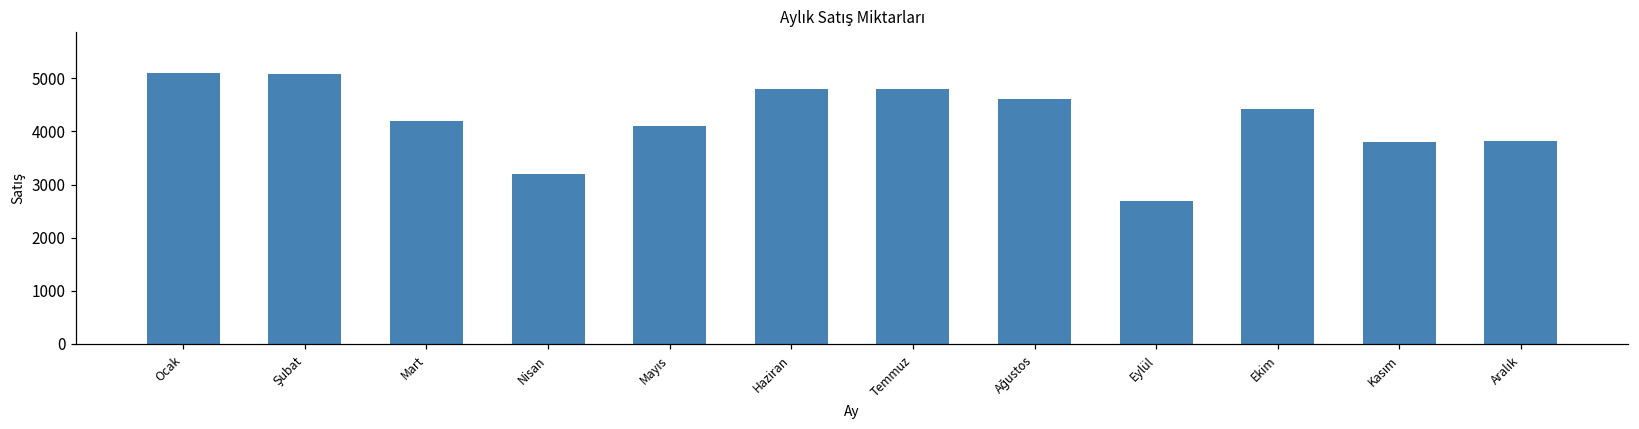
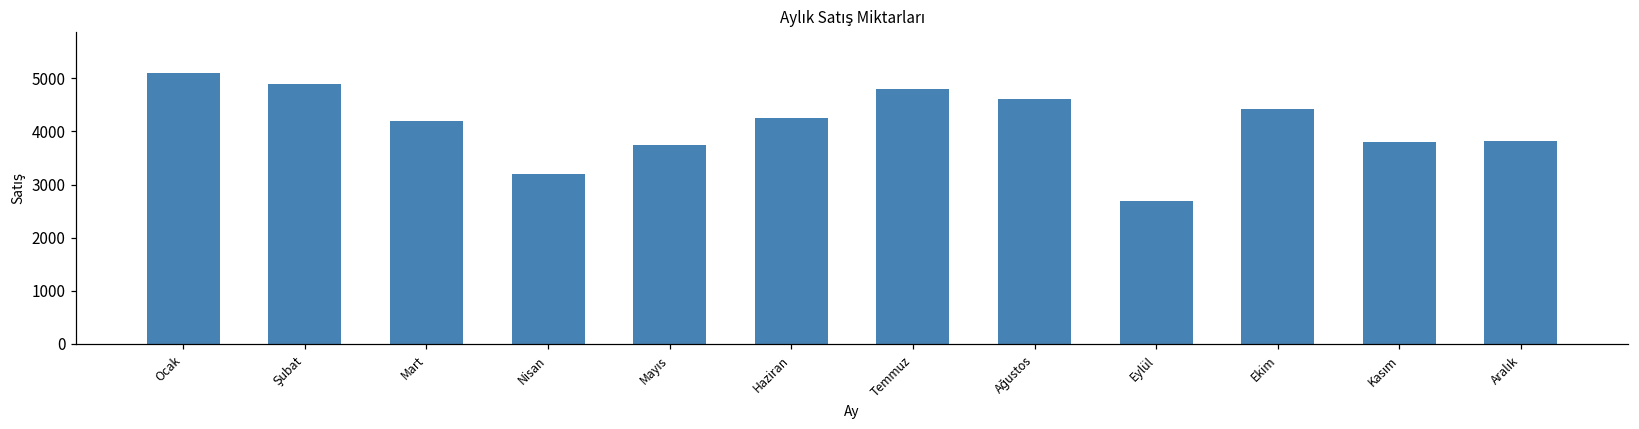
  {
    "Ocak": 5100,
-   "Şubat": 5100,
+   "Şubat": 4900,
    "Mart": 4200,
    "Nisan": 3200,
-   "Mayıs": 4100,
-   "Haziran": 4800,
+   "Mayıs": 3700,
+   "Haziran": 4200,
    "Temmuz": 4800,
    "Ağustos": 4600,
    "Eylül": 2700,
    "Ekim": 4400,
    "Kasım": 3800,
    "Aralık": 3800
  }
